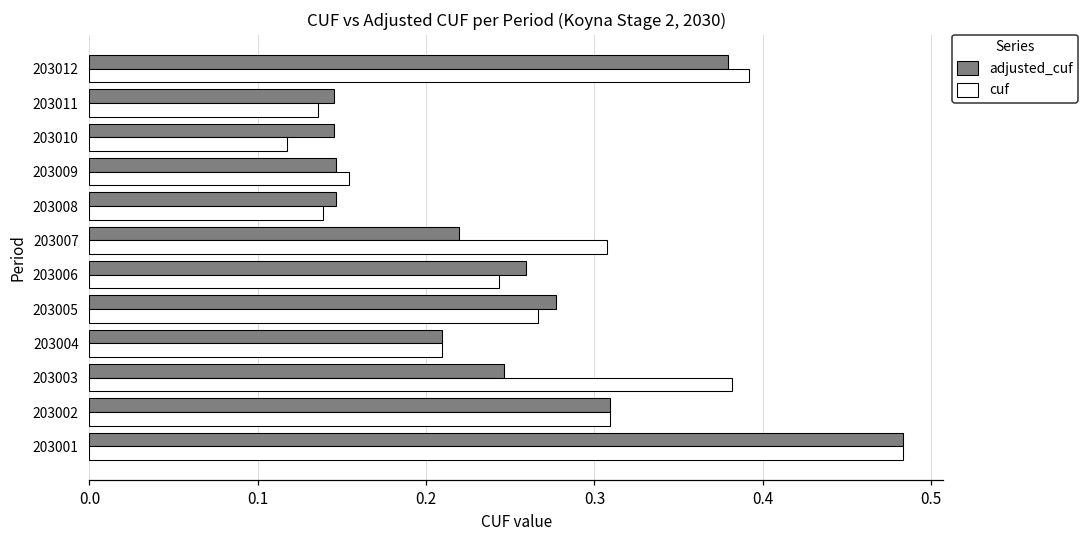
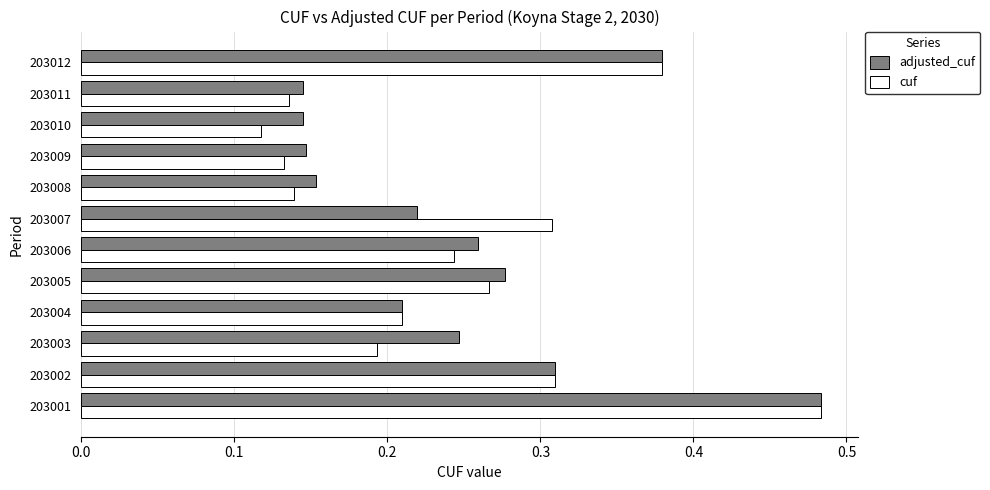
  {
    "adjusted_cuf": {
      "203012": 0.379,
      "203011": 0.145,
      "203010": 0.145,
      "203009": 0.147,
-     "203008": 0.147,
+     "203008": 0.153,
      "203007": 0.219,
      "203006": 0.259,
      "203005": 0.277,
      "203004": 0.209,
      "203003": 0.247,
      "203002": 0.309,
      "203001": 0.483
    },
    "cuf": {
-     "203012": 0.392,
+     "203012": 0.379,
      "203011": 0.136,
      "203010": 0.117,
-     "203009": 0.154,
+     "203009": 0.133,
      "203008": 0.139,
      "203007": 0.307,
      "203006": 0.244,
      "203005": 0.266,
      "203004": 0.209,
-     "203003": 0.382,
+     "203003": 0.193,
      "203002": 0.309,
      "203001": 0.483
    }
  }
